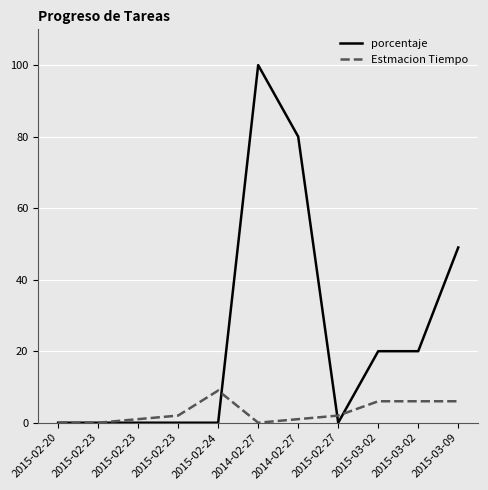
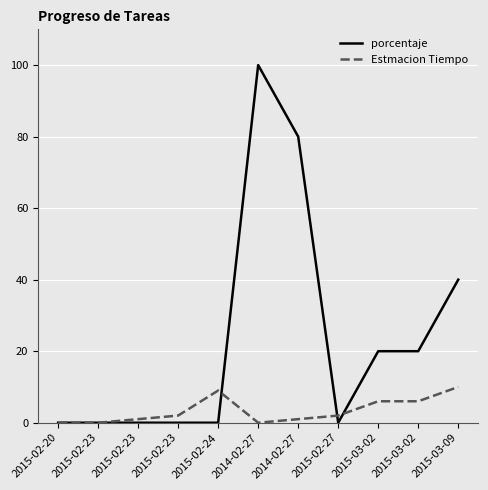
  {
    "porcentaje": {
      "2015-02-24": 0,
      "2015-02-27": 0,
-     "2015-03-09": 49
+     "2015-03-09": 40
    },
    "Estmacion Tiempo": {
      "2015-02-24": 9,
      "2015-02-27": 2,
-     "2015-03-09": 6
+     "2015-03-09": 10
    }
  }
